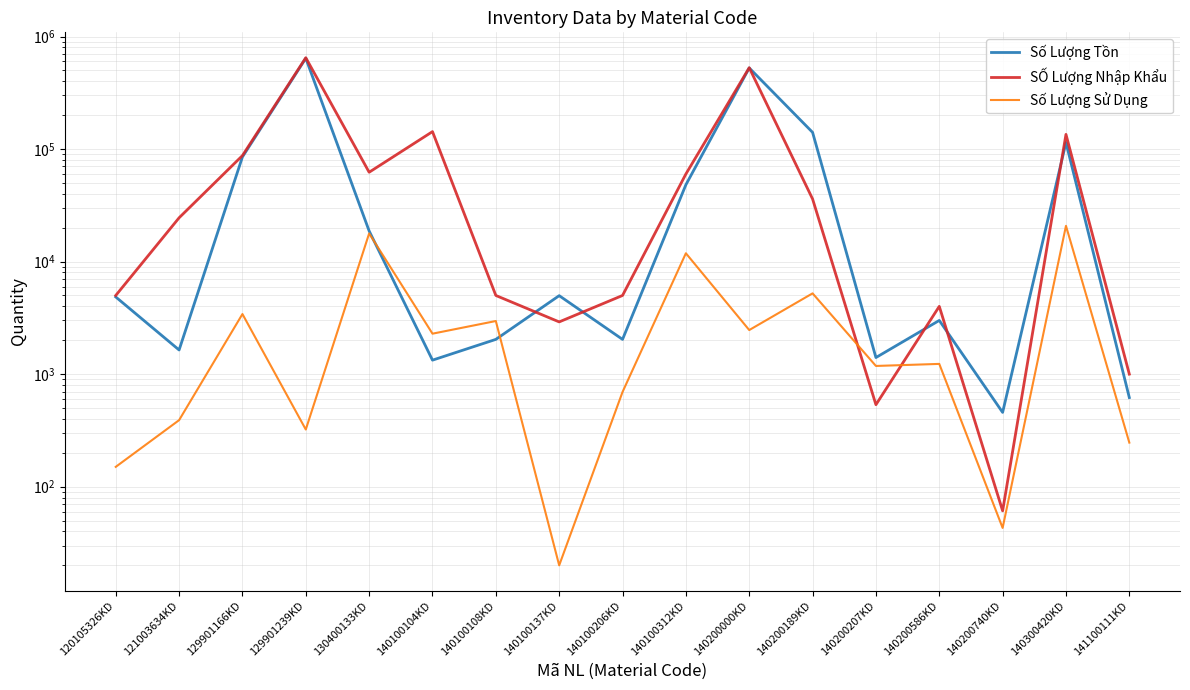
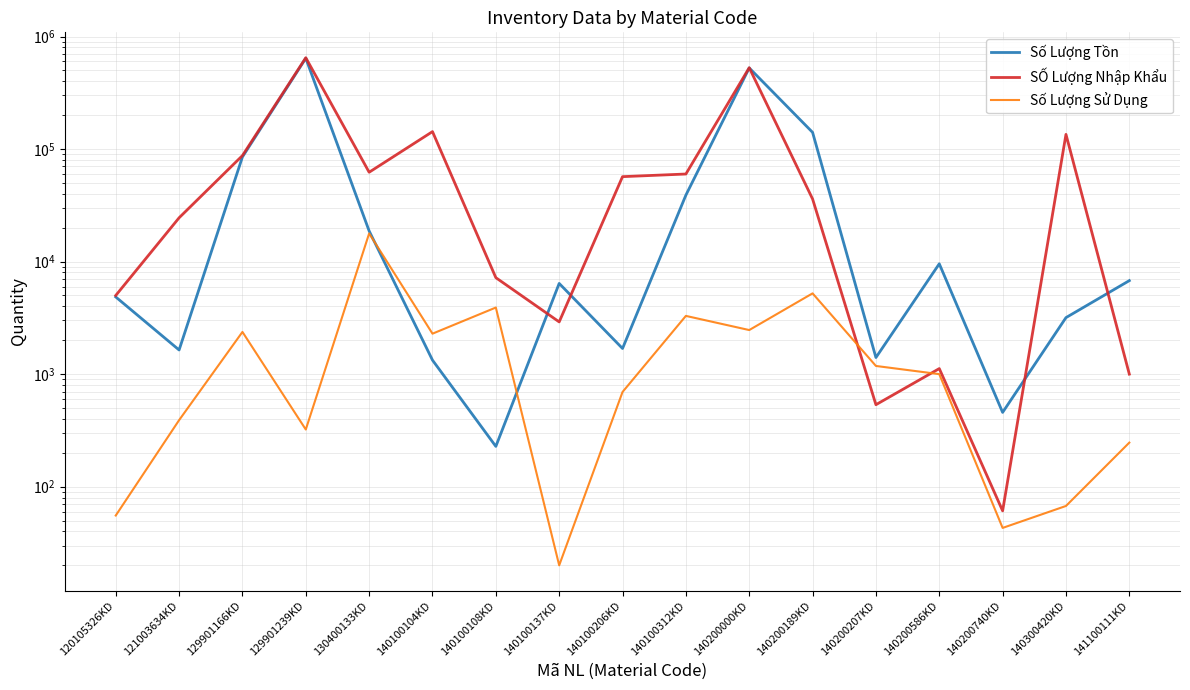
  {
    "Số Lượng Tồn": {
      "121003634KD": 1600,
      "140100104KD": 1300,
-     "140100108KD": 2000,
-     "140100137KD": 5000,
-     "140100206KD": 2000,
-     "140100312KD": 48000,
+     "140100108KD": 230,
+     "140100137KD": 6000,
+     "140100206KD": 1700,
+     "140100312KD": 39000,
      "140200189KD": 140000,
      "140200207KD": 1400,
-     "140200586KD": 3000,
+     "140200586KD": 10000,
      "140200740KD": 460,
-     "140300420KD": 110000,
-     "141100111KD": 600
+     "140300420KD": 3200,
+     "141100111KD": 7000
    },
    "SỐ Lượng Nhập Khẩu": {
      "121003634KD": 25000,
      "130400133KD": 60000,
      "140100104KD": 140000,
-     "140100108KD": 5000,
+     "140100108KD": 7000,
      "140100137KD": 2900,
-     "140100206KD": 5000,
+     "140100206KD": 60000,
      "140100312KD": 60000,
      "140200189KD": 36000,
      "140200207KD": 500,
-     "140200586KD": 4000,
+     "140200586KD": 1100,
      "140200740KD": 60,
      "140300420KD": 140000,
      "141100111KD": 1000
    },
    "Số Lượng Sử Dụng": {
-     "120105326KD": 150,
+     "120105326KD": 60,
      "121003634KD": 390,
-     "129901166KD": 3400,
+     "129901166KD": 2400,
      "129901239KD": 320,
      "140100104KD": 2300,
-     "140100108KD": 3000,
+     "140100108KD": 3900,
      "140100137KD": 20,
      "140100206KD": 700,
-     "140100312KD": 12000,
+     "140100312KD": 3300,
      "140200000KD": 2500,
      "140200189KD": 5000,
      "140200207KD": 1200,
-     "140200586KD": 1200,
+     "140200586KD": 1000,
      "140200740KD": 43,
-     "140300420KD": 21000,
+     "140300420KD": 70,
      "141100111KD": 250
    }
  }
